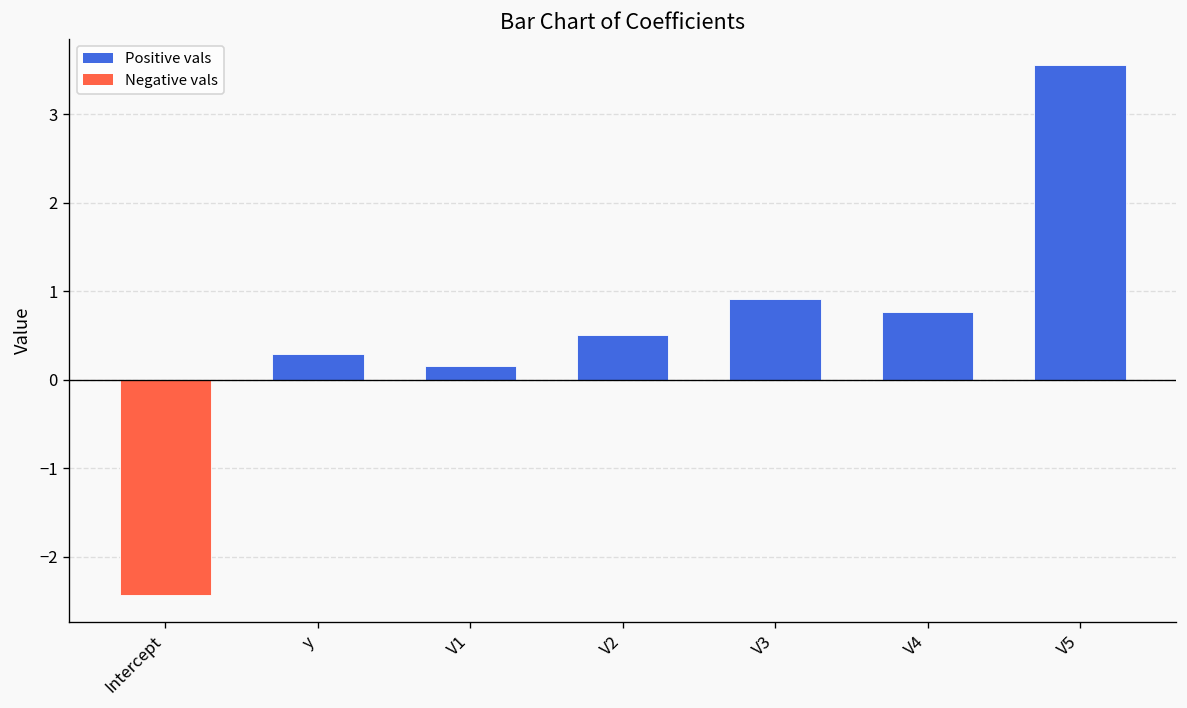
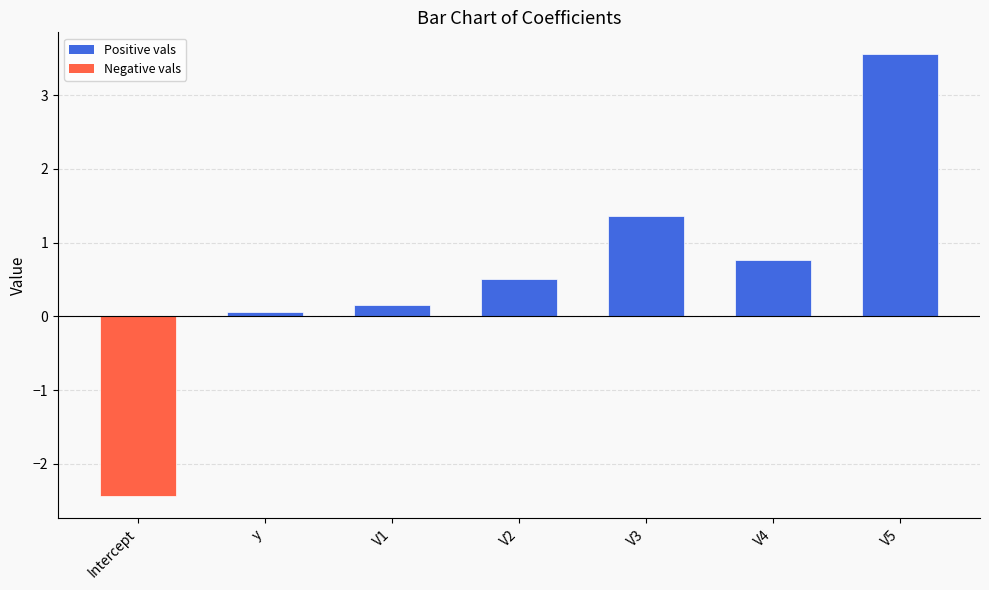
  {
    "Intercept": -2.4,
-   "y": 0.3,
+   "y": 0.1,
    "V1": 0.2,
    "V2": 0.5,
-   "V3": 0.9,
+   "V3": 1.4,
    "V4": 0.8,
    "V5": 3.6
  }
